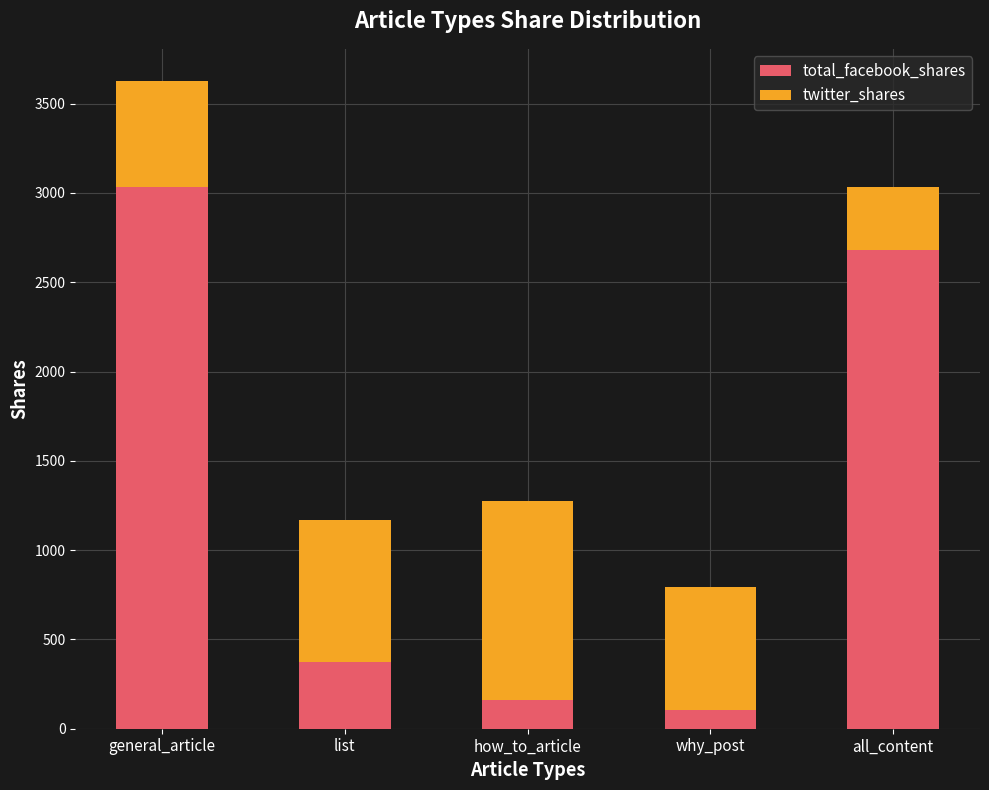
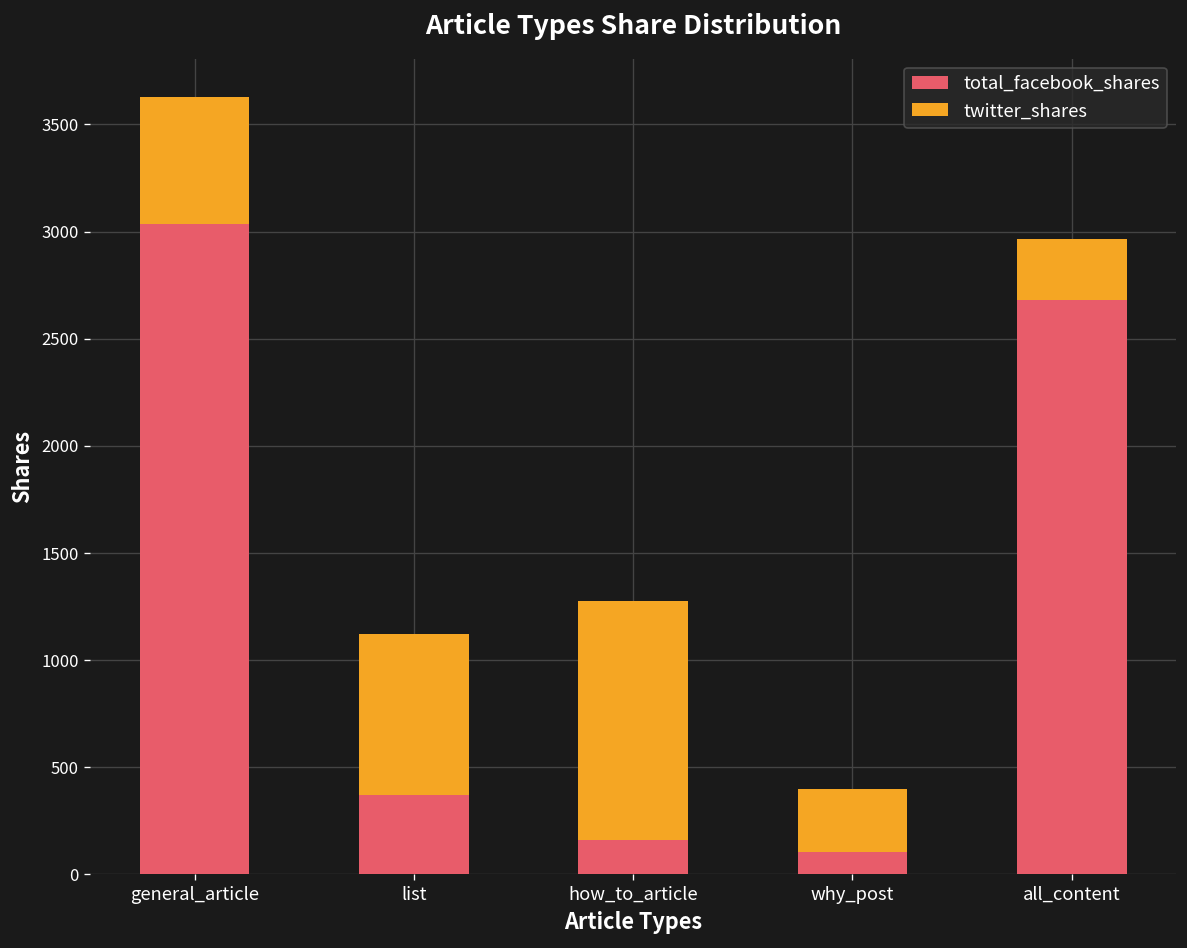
  {
    "total_facebook_shares": {
      "general_article": 3040,
      "list": 370,
      "how_to_article": 160,
      "why_post": 110,
      "all_content": 2680
    },
    "twitter_shares": {
      "general_article": 590,
-     "list": 800,
+     "list": 750,
      "how_to_article": 1120,
-     "why_post": 690,
-     "all_content": 350
+     "why_post": 290,
+     "all_content": 280
    }
  }
